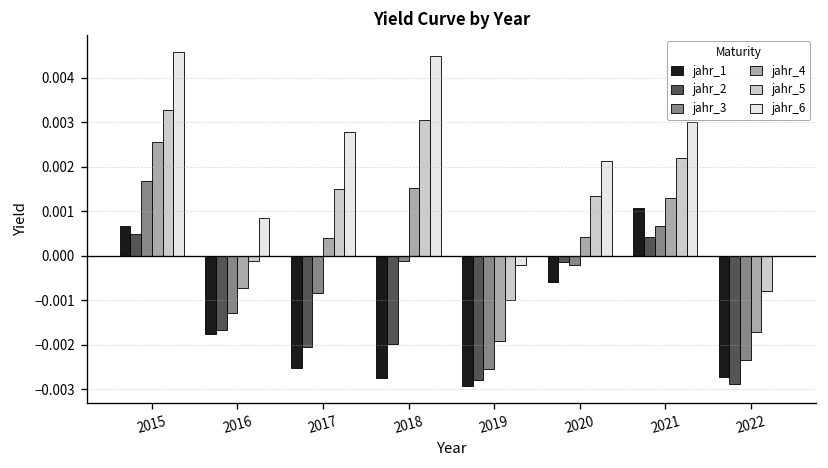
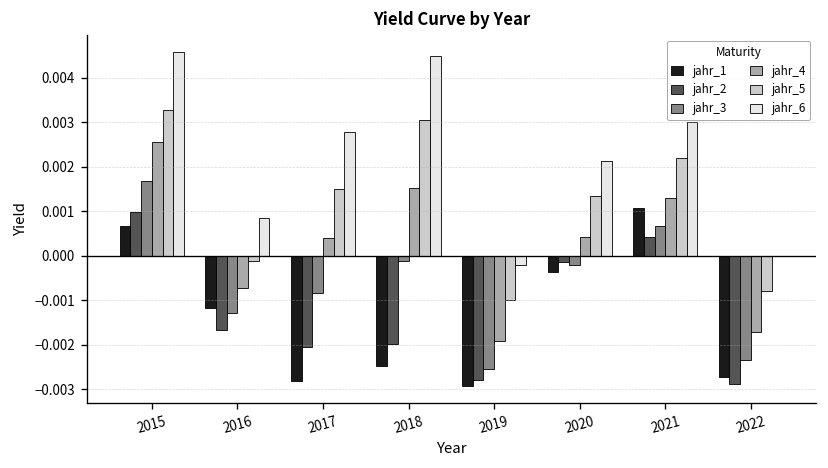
  {
    "jahr_1": {
      "2015": 0.0007,
-     "2016": -0.0018,
-     "2017": -0.0025,
-     "2018": -0.0027,
+     "2016": -0.0012,
+     "2017": -0.0028,
+     "2018": -0.0025,
      "2019": -0.0029,
-     "2020": -0.0006,
+     "2020": -0.0004,
      "2021": 0.0011,
      "2022": -0.0027
    },
    "jahr_2": {
-     "2015": 0.0005,
+     "2015": 0.0010,
      "2016": -0.0017,
      "2017": -0.0021,
      "2018": -0.0020,
      "2019": -0.0028,
      "2020": -0.0001,
      "2021": 0.0004,
      "2022": -0.0029
    }
  }
